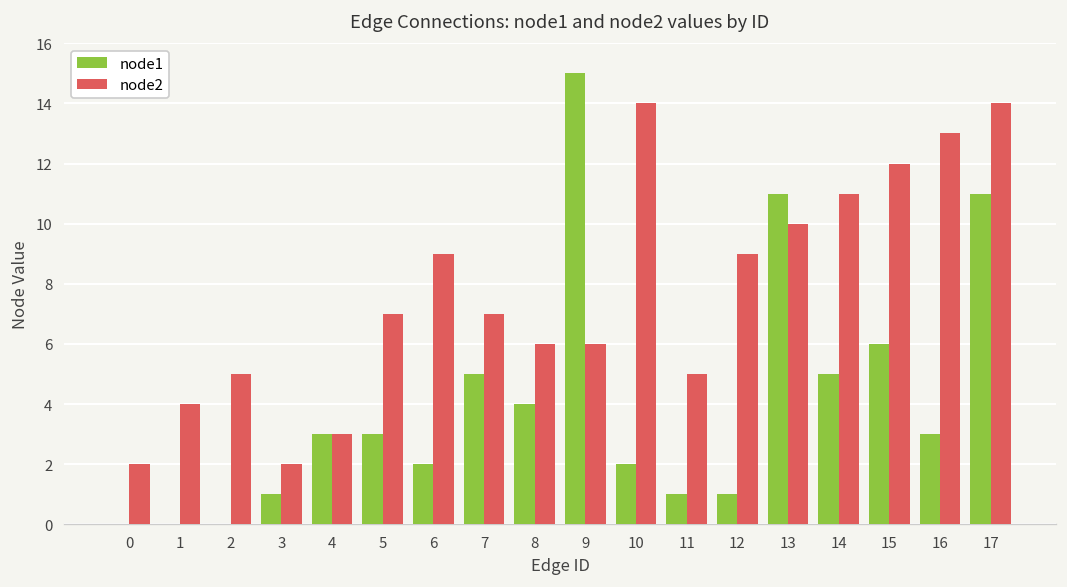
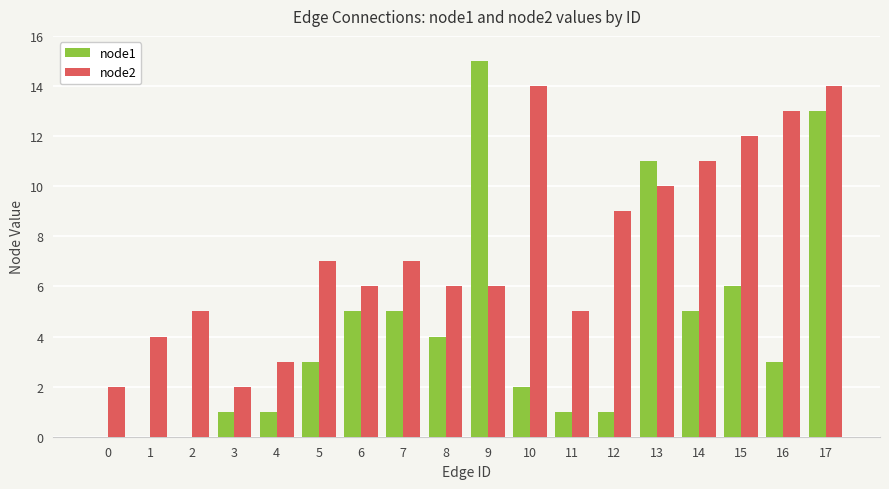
  {
    "node1": {
      "0": 0,
      "1": 0,
      "2": 0,
      "3": 1,
-     "4": 3,
+     "4": 1,
      "5": 3,
-     "6": 2,
+     "6": 5,
      "7": 5,
      "8": 4,
      "9": 15,
      "10": 2,
      "11": 1,
      "12": 1,
      "13": 11,
      "14": 5,
      "15": 6,
      "16": 3,
-     "17": 11
+     "17": 13
    },
    "node2": {
      "0": 2,
      "1": 4,
      "2": 5,
      "3": 2,
      "4": 3,
      "5": 7,
-     "6": 9,
+     "6": 6,
      "7": 7,
      "8": 6,
      "9": 6,
      "10": 14,
      "11": 5,
      "12": 9,
      "13": 10,
      "14": 11,
      "15": 12,
      "16": 13,
      "17": 14
    }
  }
